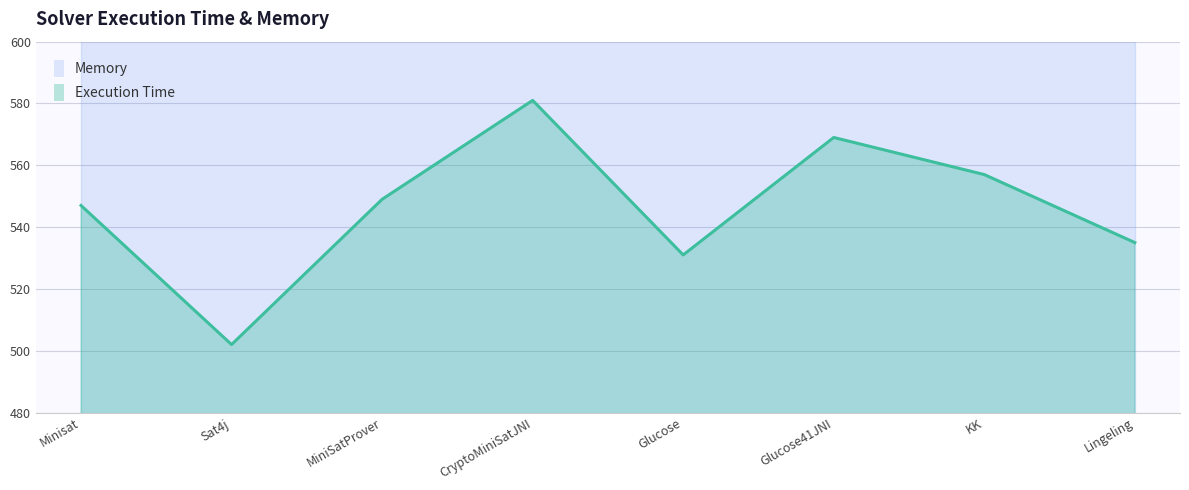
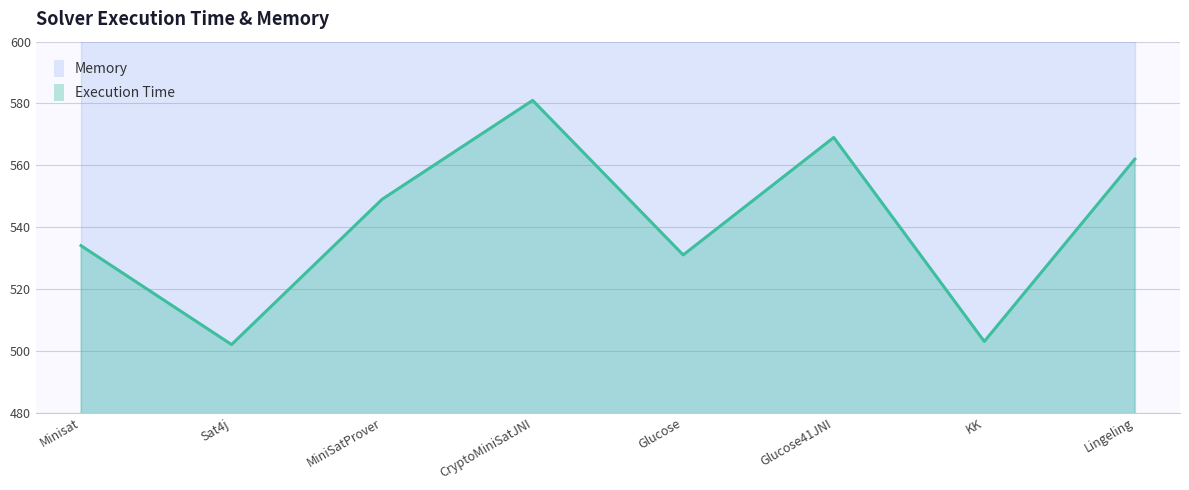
  {
    "Execution Time": {
-     "Minisat": 547,
+     "Minisat": 534,
      "Sat4j": 502,
      "MiniSatProver": 549,
      "CryptoMiniSatJNI": 581,
      "Glucose": 531,
      "Glucose41JNI": 569,
-     "KK": 557,
-     "Lingeling": 535
+     "KK": 503,
+     "Lingeling": 562
    }
  }
